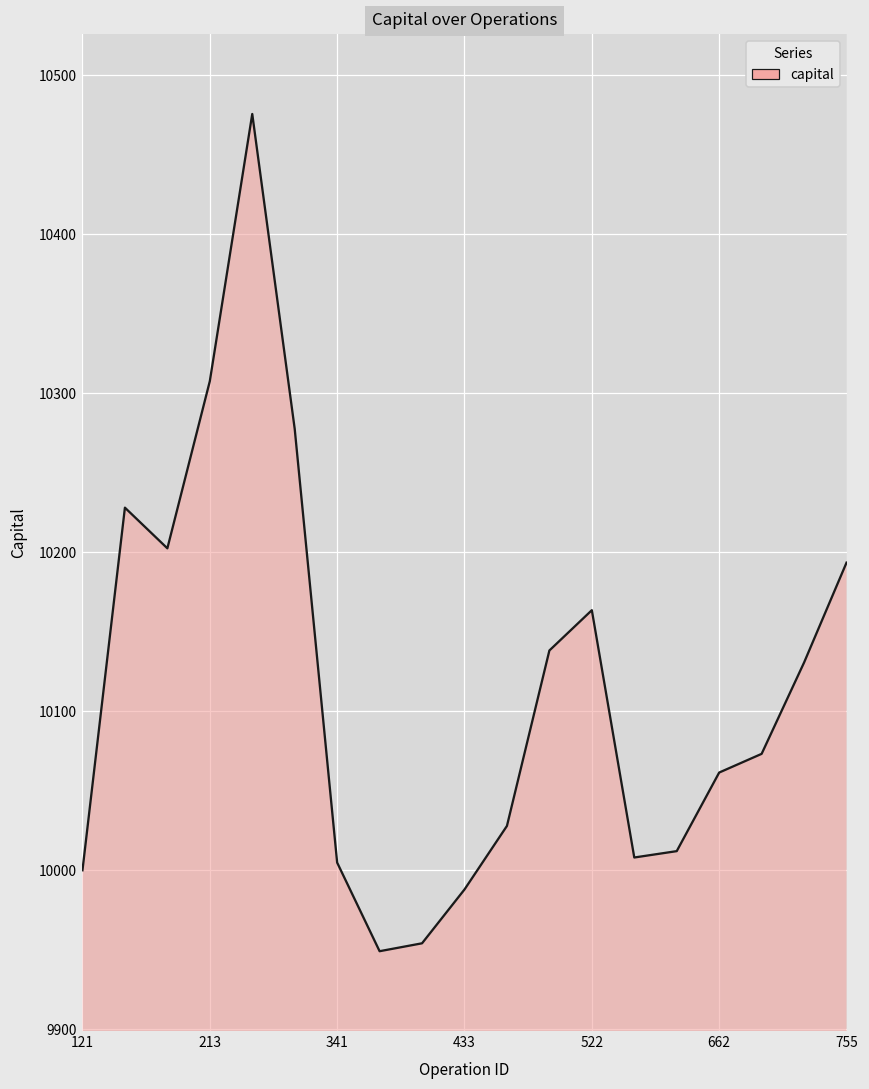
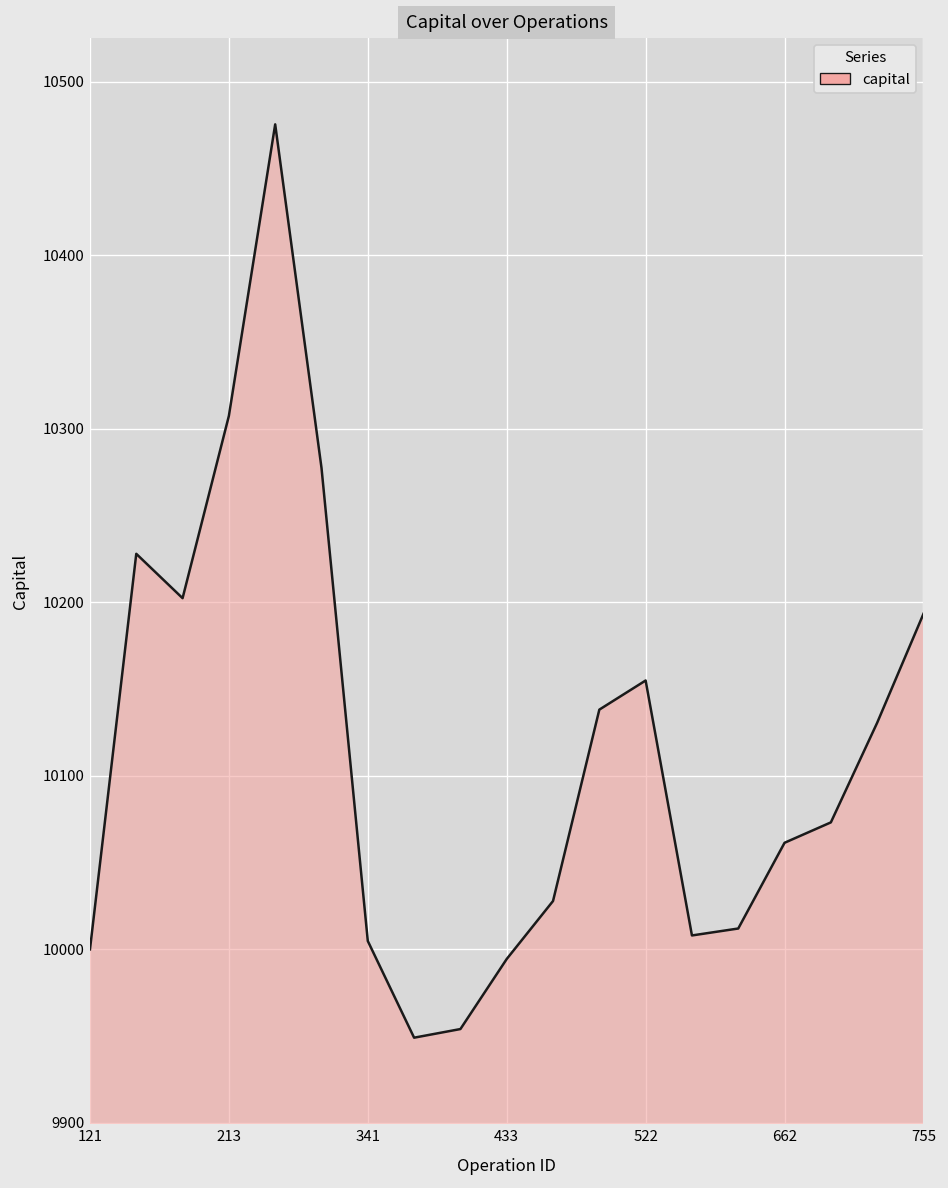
  {
    "121": 10000,
    "213": 10308,
    "341": 10005,
-   "433": 9988,
-   "522": 10164,
+   "433": 9994,
+   "522": 10155,
    "662": 10061,
    "755": 10193
  }
